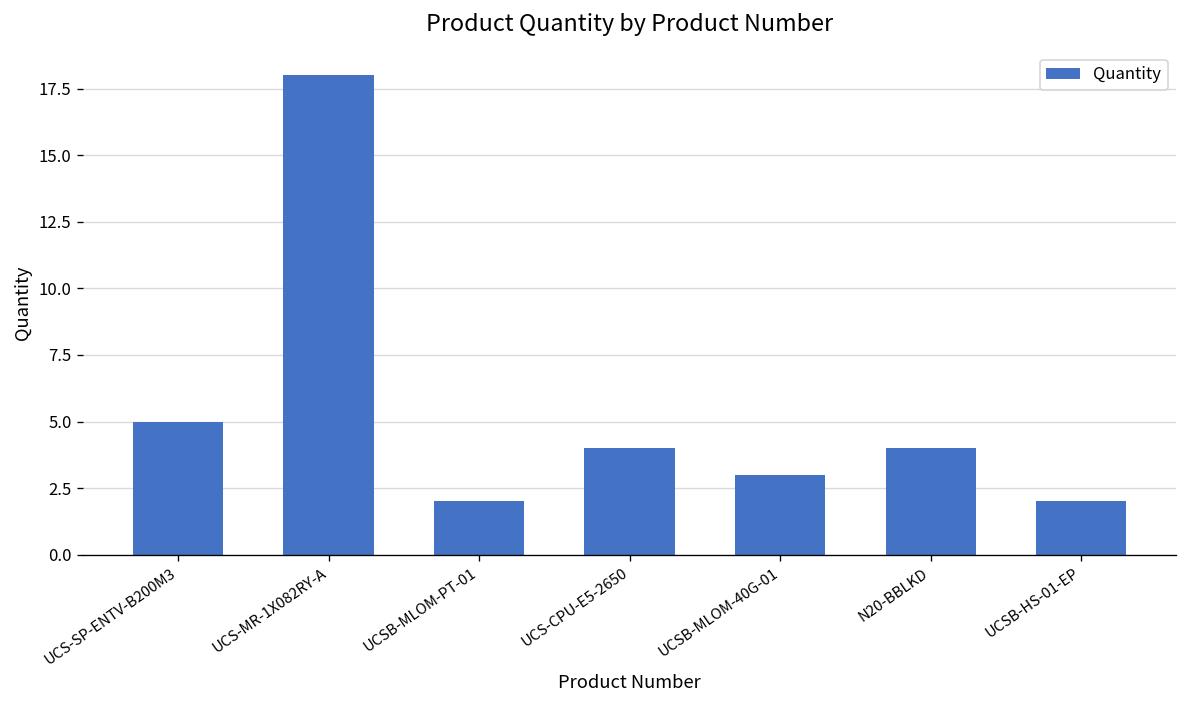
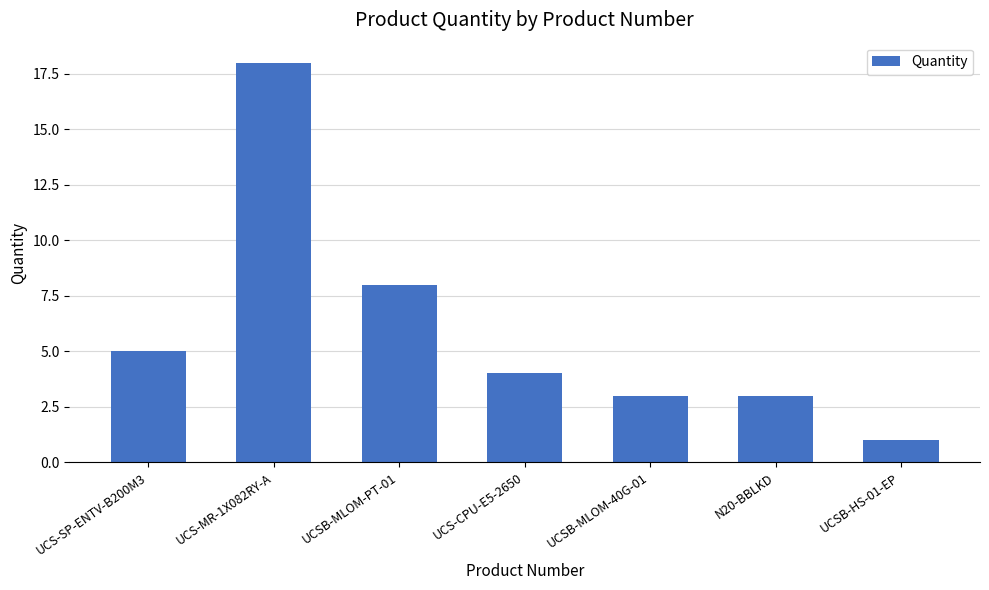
  {
    "UCS-SP-ENTV-B200M3": 5,
    "UCS-MR-1X082RY-A": 18,
-   "UCSB-MLOM-PT-01": 2,
+   "UCSB-MLOM-PT-01": 8,
    "UCS-CPU-E5-2650": 4,
    "UCSB-MLOM-40G-01": 3,
-   "N20-BBLKD": 4,
-   "UCSB-HS-01-EP": 2
+   "N20-BBLKD": 3,
+   "UCSB-HS-01-EP": 1
  }
